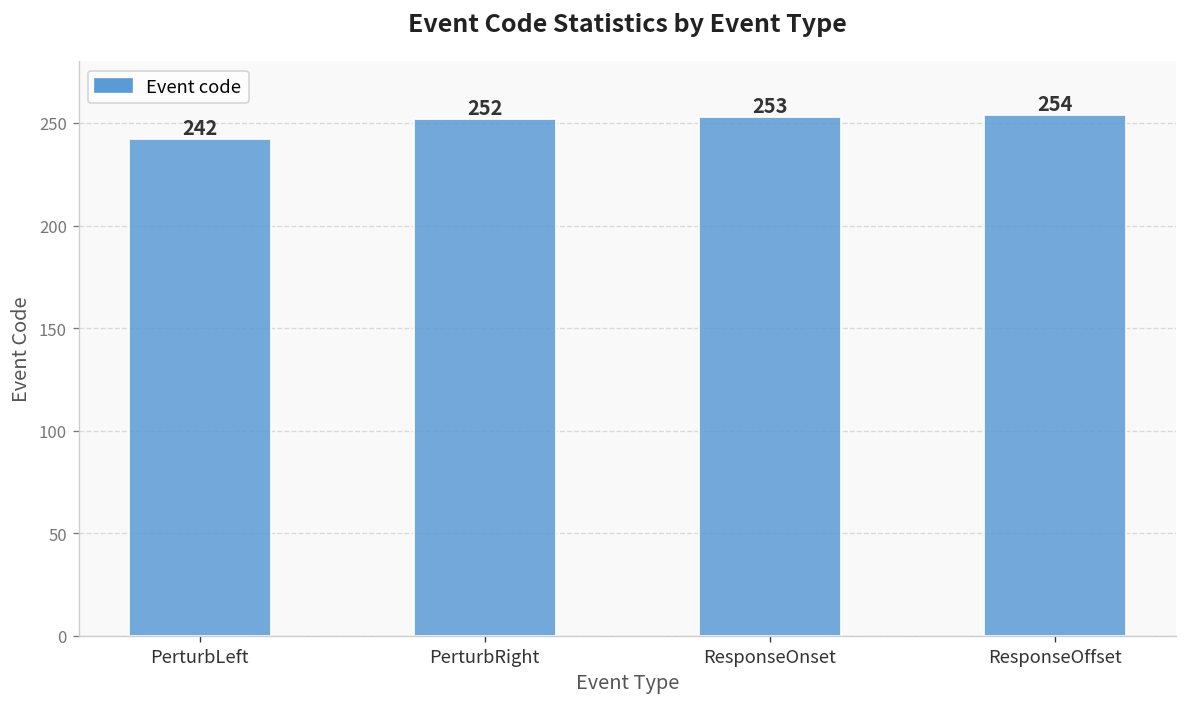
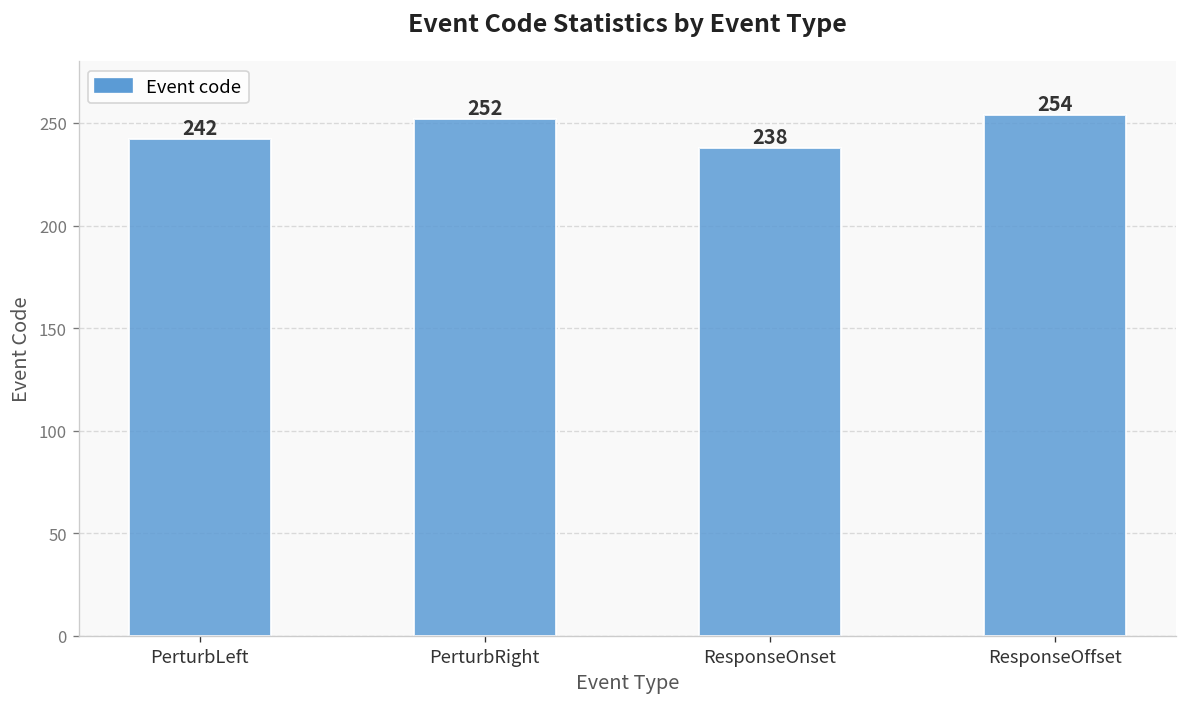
  {
    "PerturbLeft": 242,
    "PerturbRight": 252,
-   "ResponseOnset": 253,
+   "ResponseOnset": 238,
    "ResponseOffset": 254
  }
